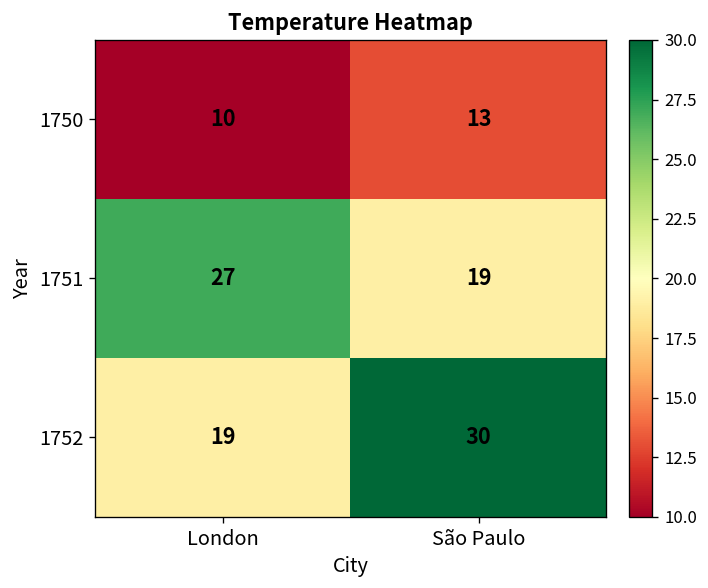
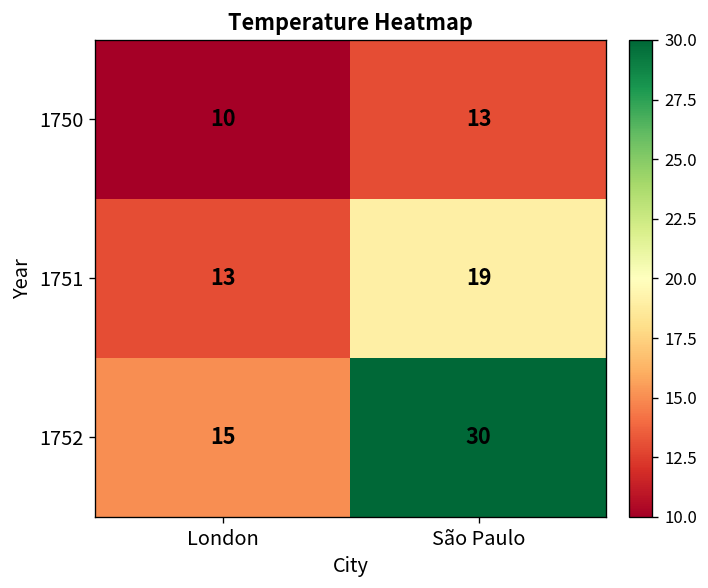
  {
    "1750": {
      "London": 10,
      "São Paulo": 13
    },
    "1751": {
-     "London": 27,
+     "London": 13,
      "São Paulo": 19
    },
    "1752": {
-     "London": 19,
+     "London": 15,
      "São Paulo": 30
    }
  }
